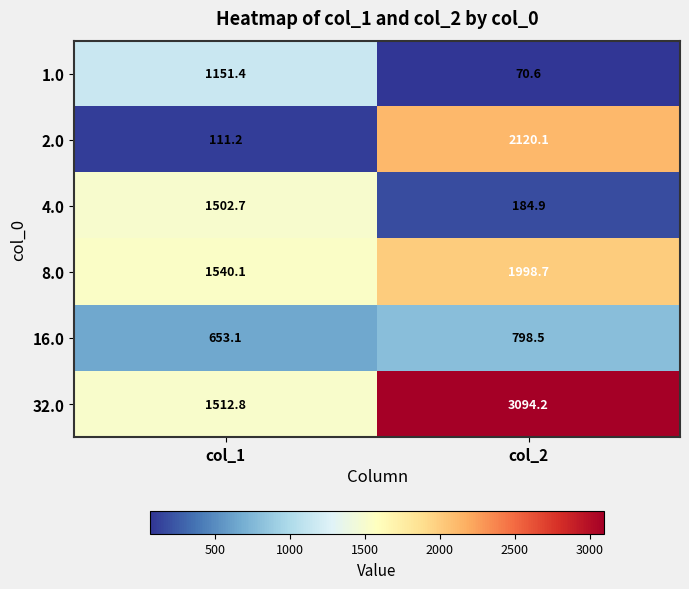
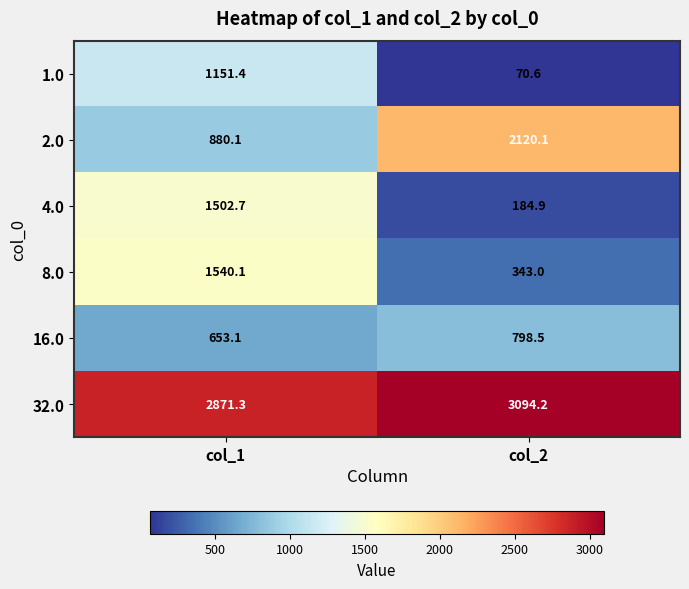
  {
    "1.0": {
      "col_1": 1151.4,
      "col_2": 70.6
    },
    "2.0": {
-     "col_1": 111.2,
+     "col_1": 880.1,
      "col_2": 2120.1
    },
    "4.0": {
      "col_1": 1502.7,
      "col_2": 184.9
    },
    "8.0": {
      "col_1": 1540.1,
-     "col_2": 1998.7
+     "col_2": 343.0
    },
    "16.0": {
      "col_1": 653.1,
      "col_2": 798.5
    },
    "32.0": {
-     "col_1": 1512.8,
+     "col_1": 2871.3,
      "col_2": 3094.2
    }
  }
